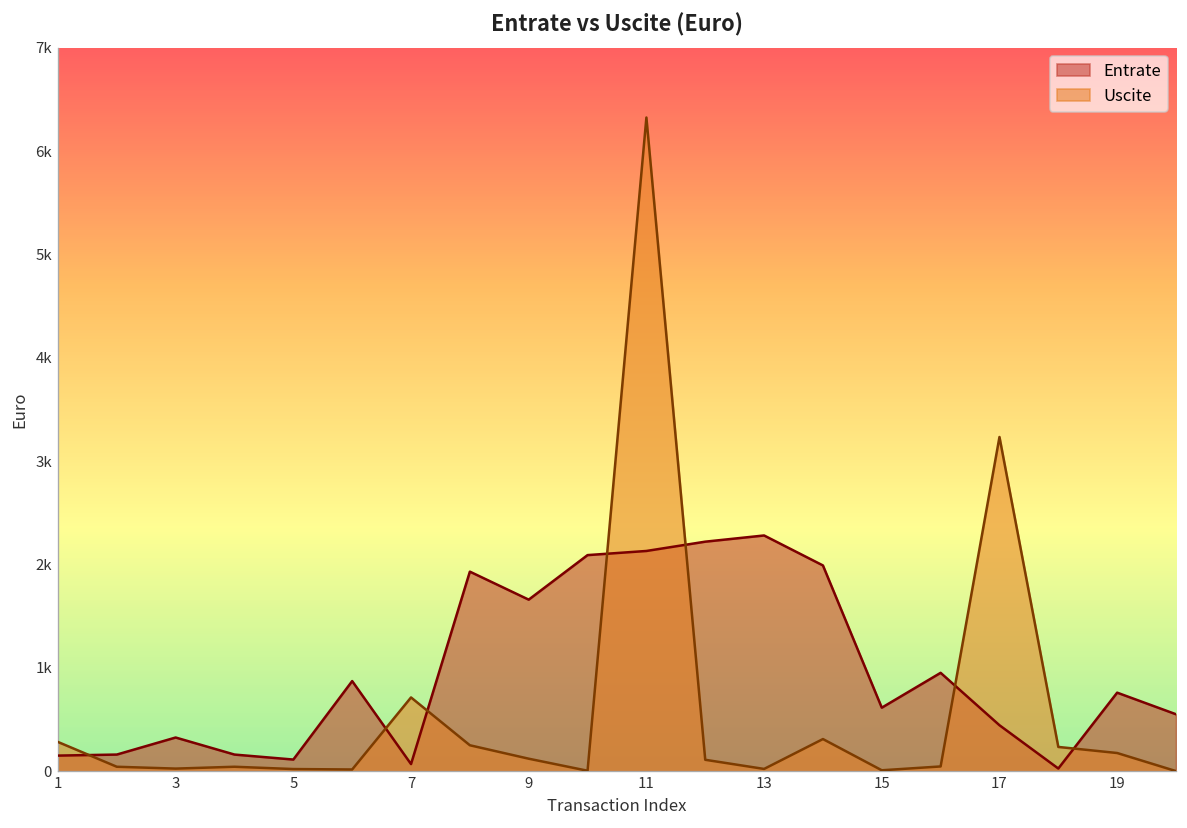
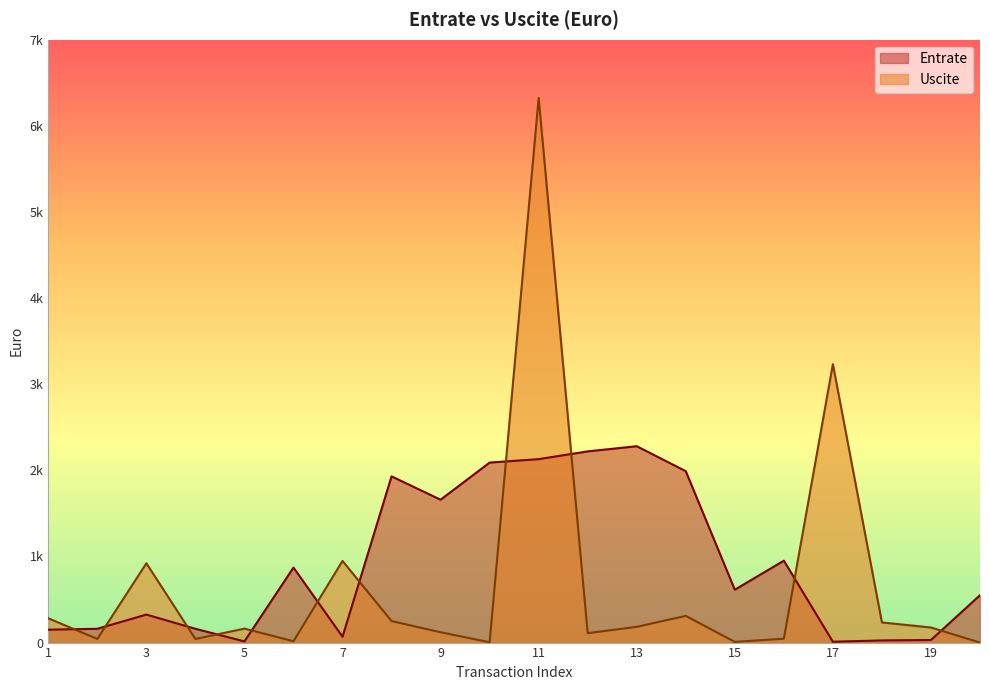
  {
    "Entrate": {
      "1": 200,
      "3": 300,
-     "5": 100,
+     "5": 0,
      "7": 100,
      "9": 1700,
      "11": 2100,
      "13": 2300,
      "15": 600,
-     "17": 400,
-     "19": 800
+     "17": 0,
+     "19": 0
    },
    "Uscite": {
      "1": 300,
-     "3": 0,
-     "5": 0,
-     "7": 700,
+     "3": 900,
+     "5": 200,
+     "7": 900,
      "9": 100,
      "11": 6300,
-     "13": 0,
+     "13": 200,
      "15": 0,
      "17": 3200,
      "19": 200
    }
  }
